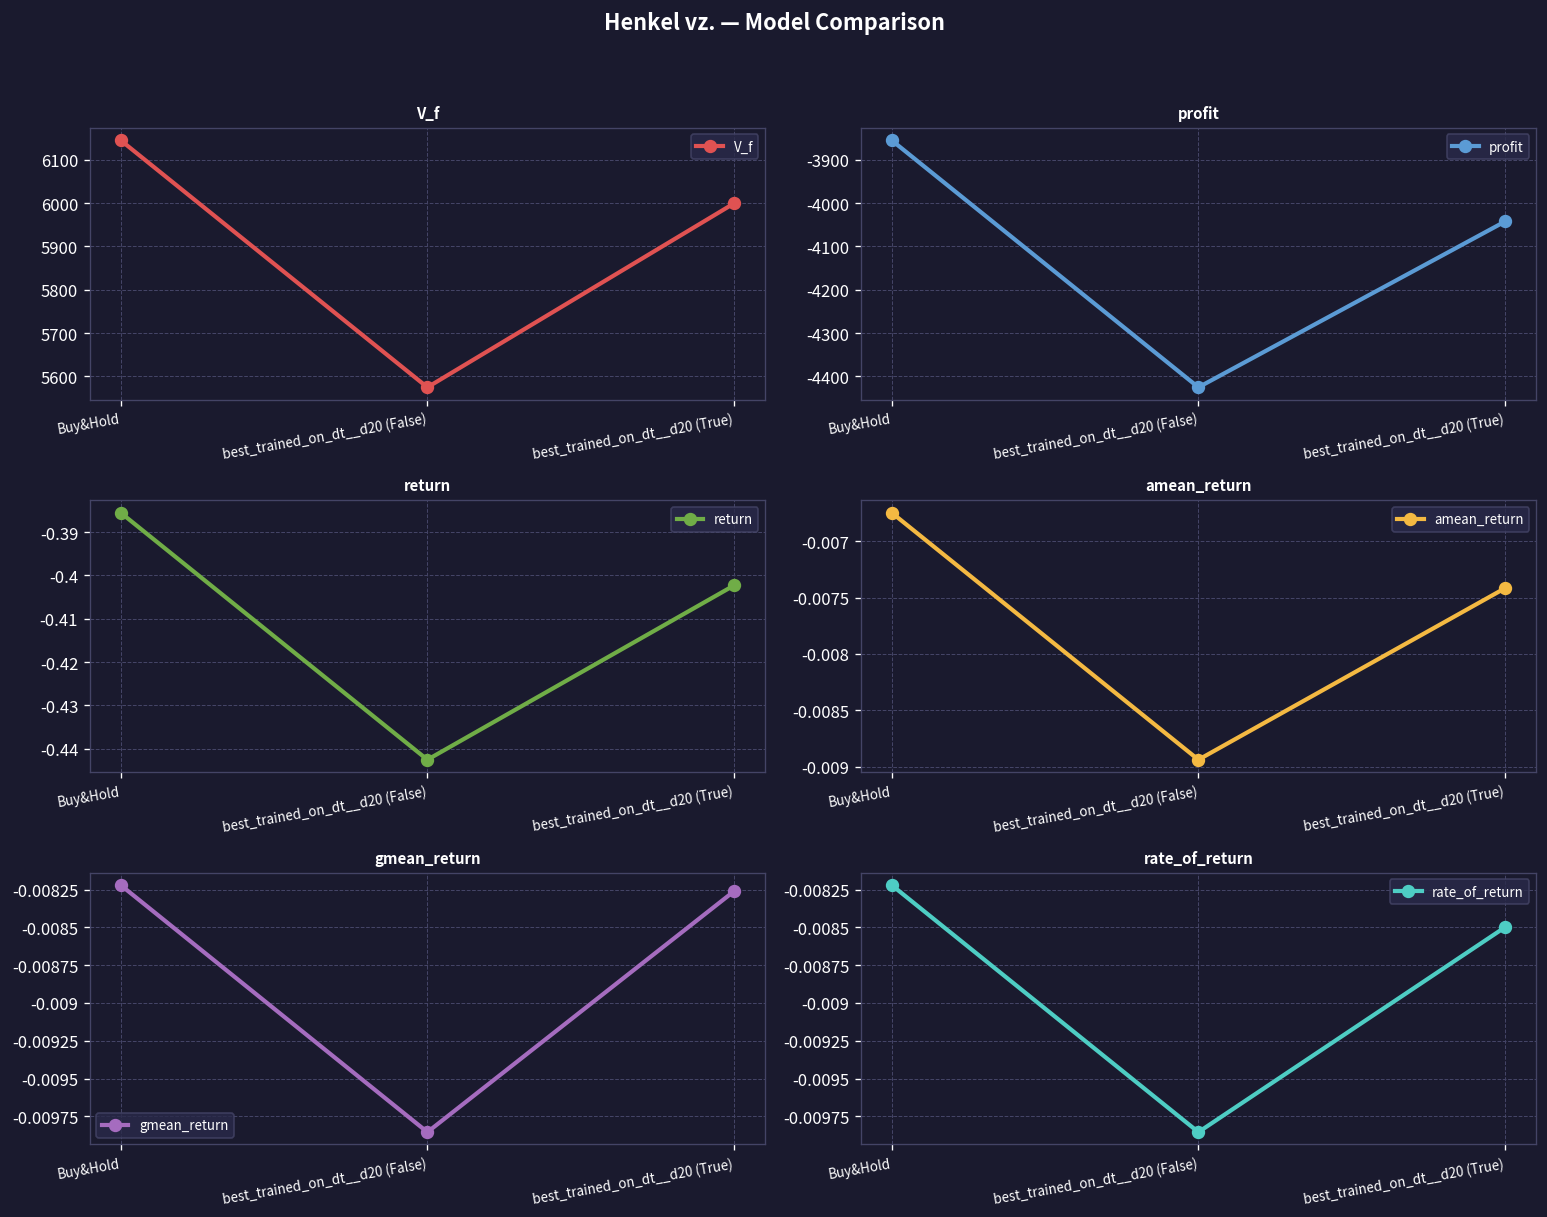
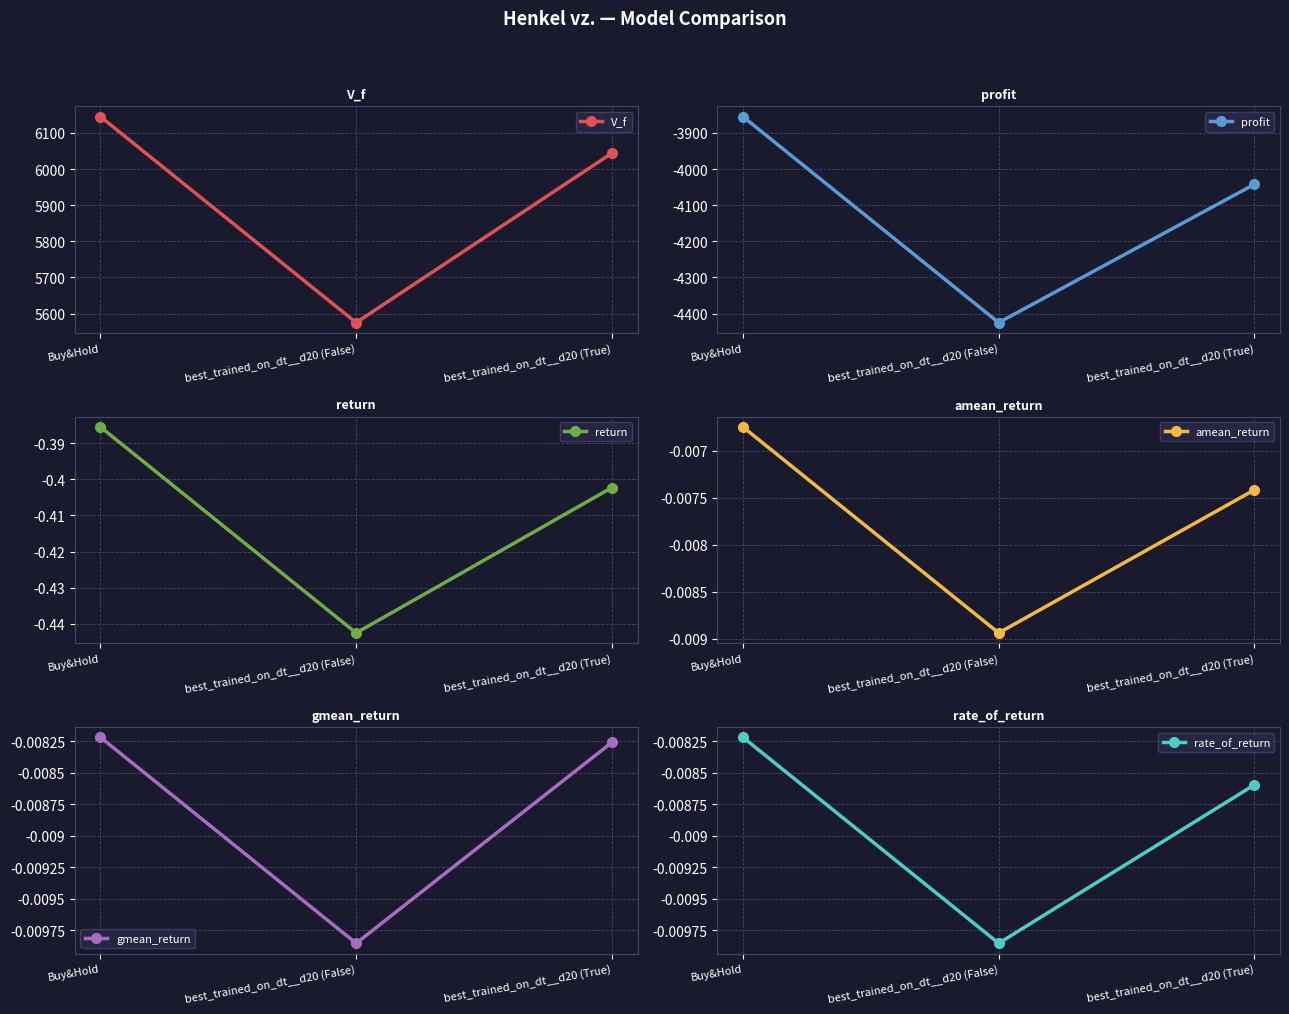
  {
    "V_f": {
      "Buy&Hold": 6140,
      "best_trained_on_dt__d20 (False)": 5570,
-     "best_trained_on_dt__d20 (True)": 6000
+     "best_trained_on_dt__d20 (True)": 6040
    },
    "profit": {
      "Buy&Hold": -3860,
      "best_trained_on_dt__d20 (False)": -4430,
      "best_trained_on_dt__d20 (True)": -4040
    },
    "return": {
      "Buy&Hold": -0.386,
      "best_trained_on_dt__d20 (False)": -0.443,
      "best_trained_on_dt__d20 (True)": -0.402
    },
    "amean_return": {
      "Buy&Hold": -0.0067,
      "best_trained_on_dt__d20 (False)": -0.0089,
      "best_trained_on_dt__d20 (True)": -0.0074
    },
    "gmean_return": {
      "Buy&Hold": -0.00822,
      "best_trained_on_dt__d20 (False)": -0.00985,
      "best_trained_on_dt__d20 (True)": -0.00826
    },
    "rate_of_return": {
      "Buy&Hold": -0.00822,
      "best_trained_on_dt__d20 (False)": -0.00985,
-     "best_trained_on_dt__d20 (True)": -0.00850
+     "best_trained_on_dt__d20 (True)": -0.00860
    }
  }
